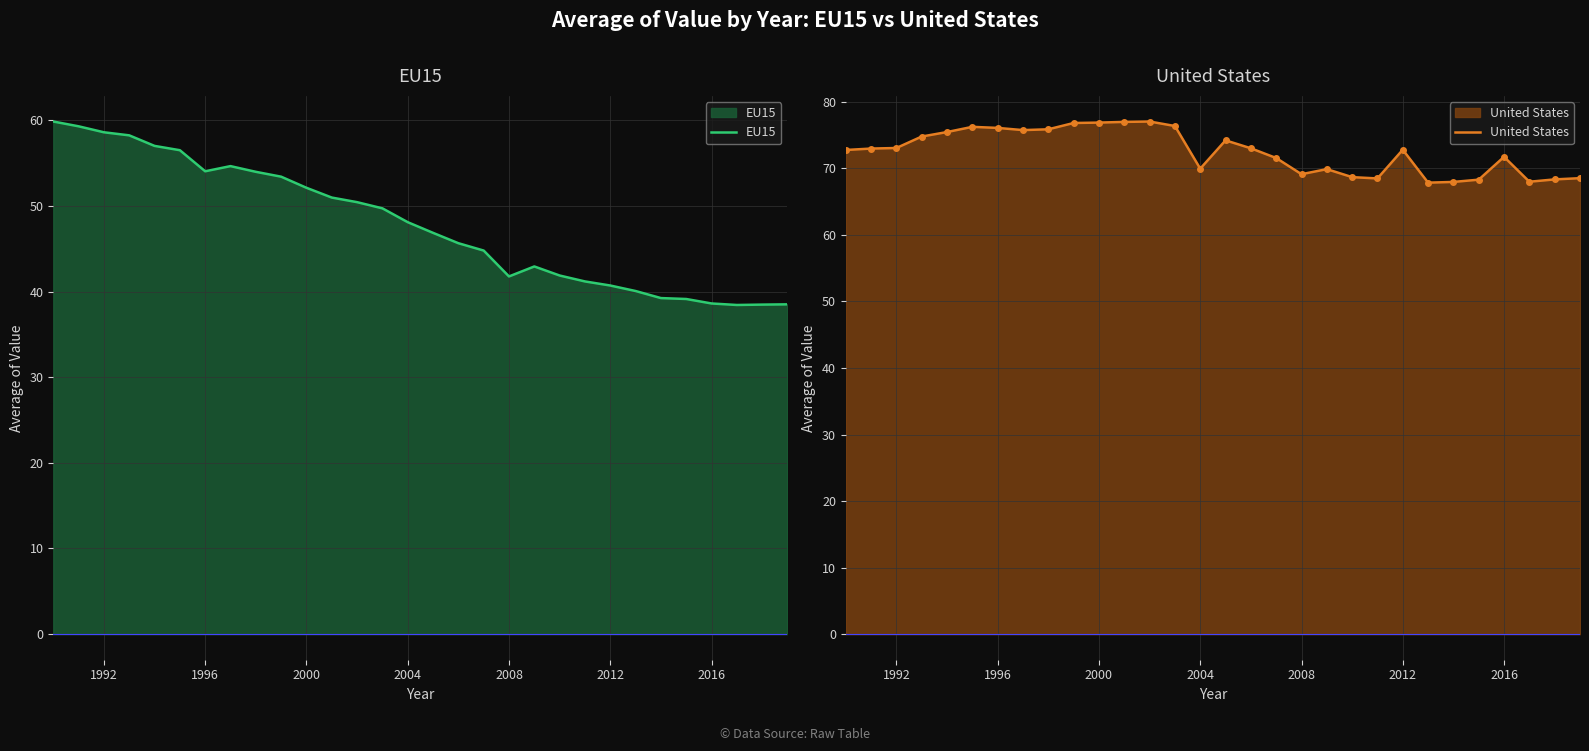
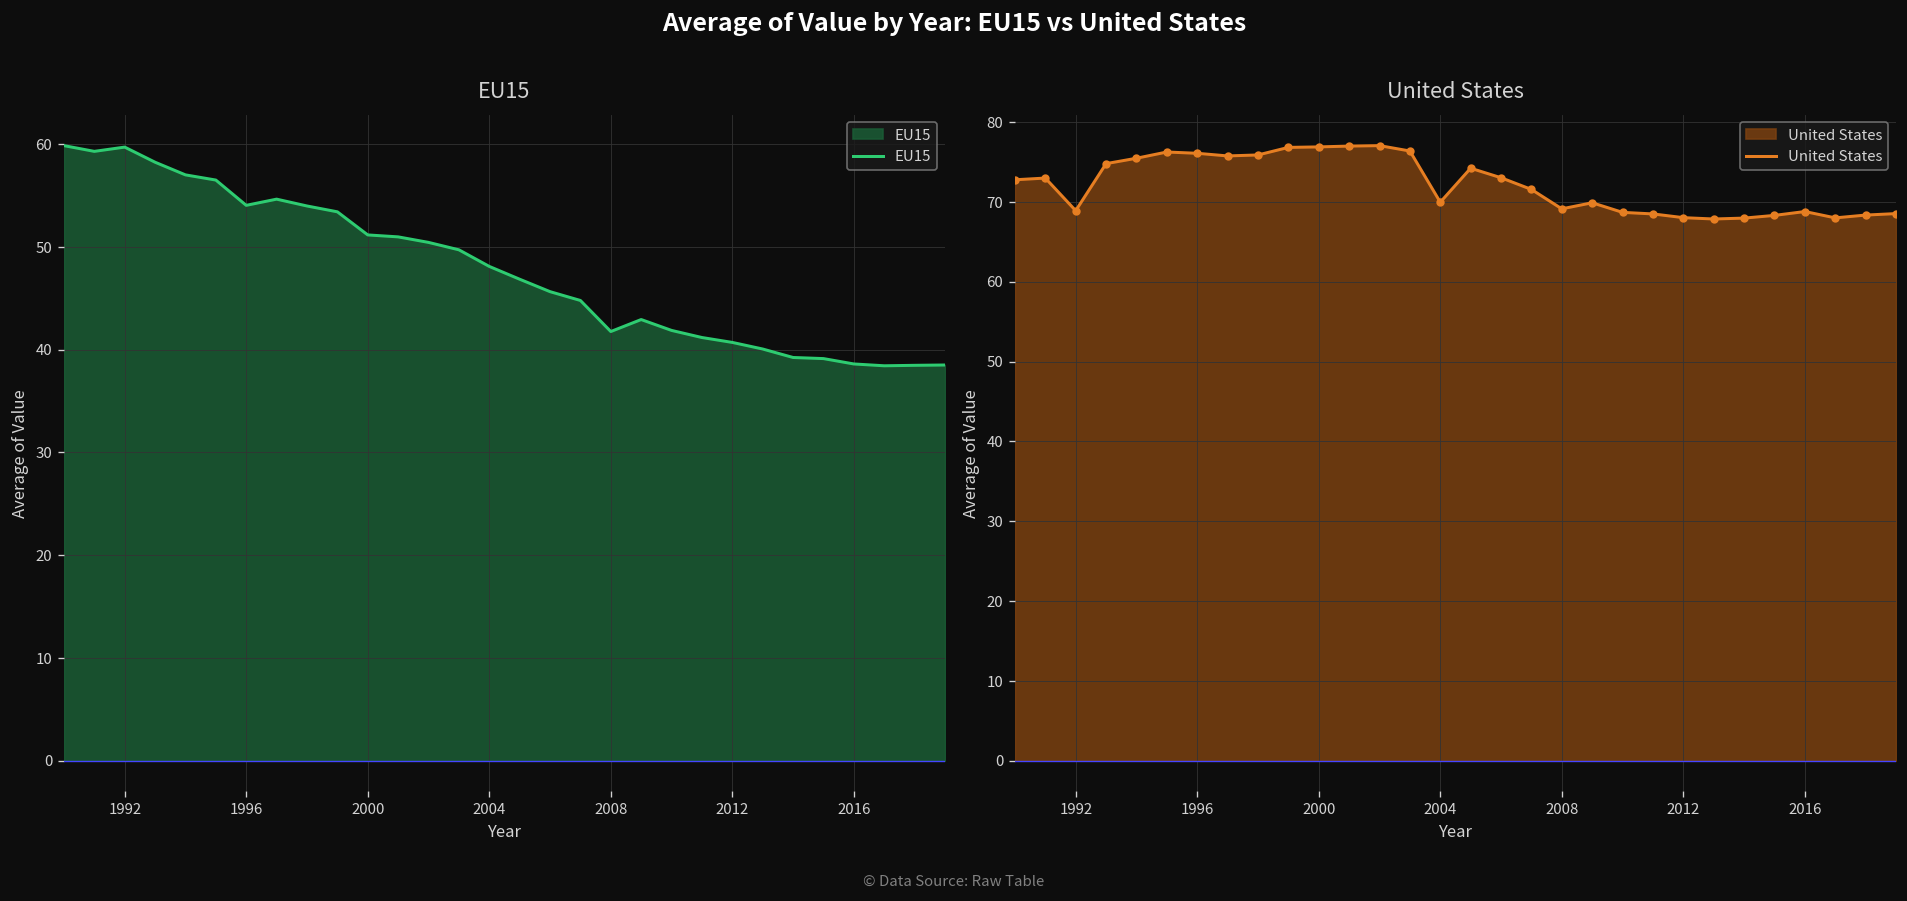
  {
    "EU15": {
-     "1992": 59,
+     "1992": 60,
      "1996": 54,
-     "2000": 52,
+     "2000": 51,
      "2004": 48,
      "2008": 42,
      "2012": 41,
      "2016": 39
    },
    "United States": {
-     "1992": 73,
+     "1992": 69,
      "1996": 76,
      "2000": 77,
      "2004": 70,
      "2008": 69,
-     "2012": 73,
-     "2016": 72
+     "2012": 68,
+     "2016": 69
    }
  }
